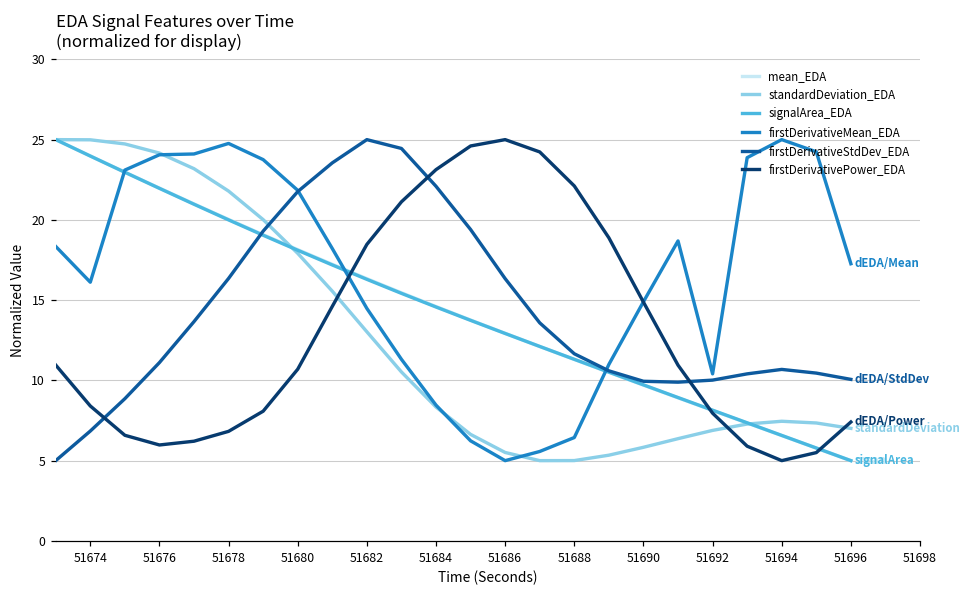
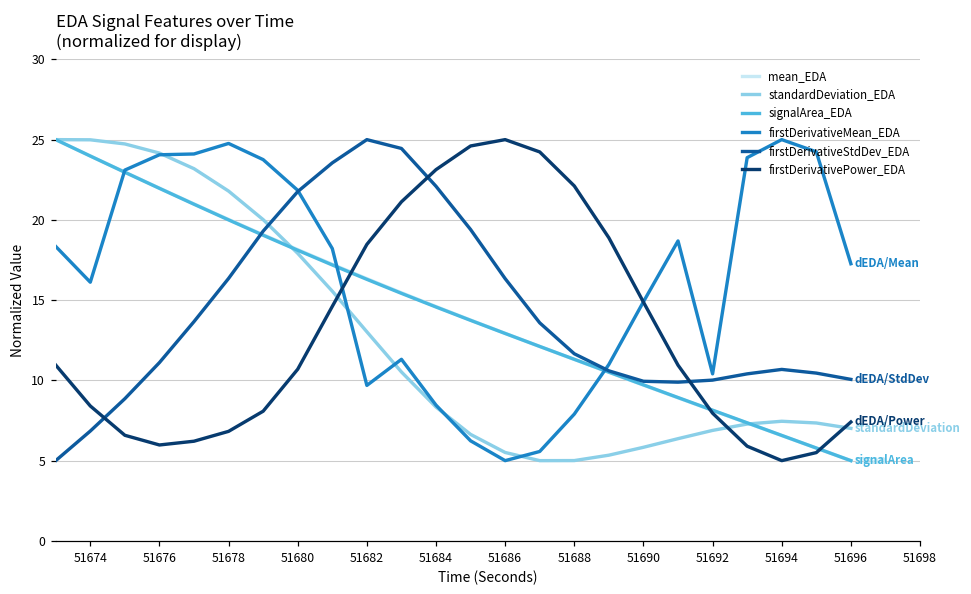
  {
    "standardDeviation_EDA": {
      "51674": 25.0,
      "51678": 21.8,
      "51680": 17.9,
      "51682": 13.0,
      "51686": 5.5,
      "51688": 5.0,
      "51690": 5.8,
      "51692": 6.9,
      "51694": 7.5,
      "51696": 7.0
    },
    "firstDerivativeMean_EDA": {
      "51674": 16.1,
      "51678": 24.8,
-     "51682": 14.5,
+     "51682": 9.7,
      "51686": 5.0,
-     "51688": 6.4,
+     "51688": 7.9,
      "51692": 10.4,
      "51694": 25.0,
      "51696": 17.3
    }
  }
